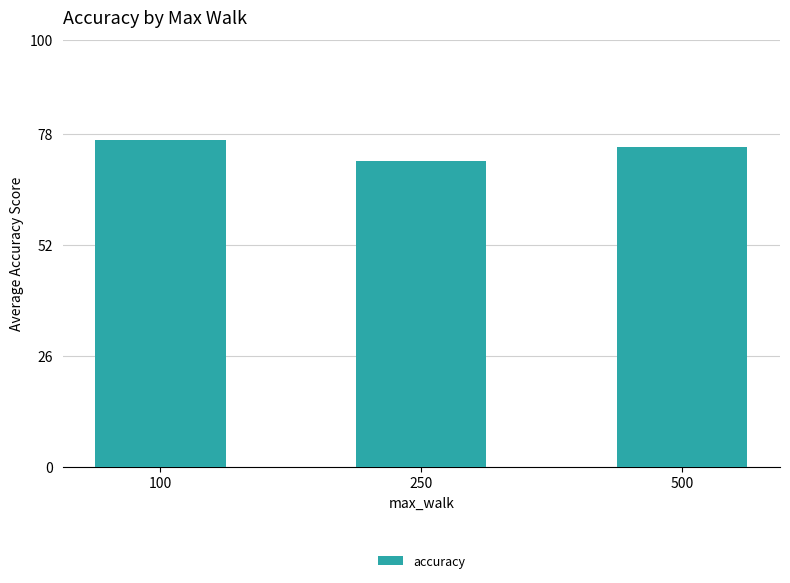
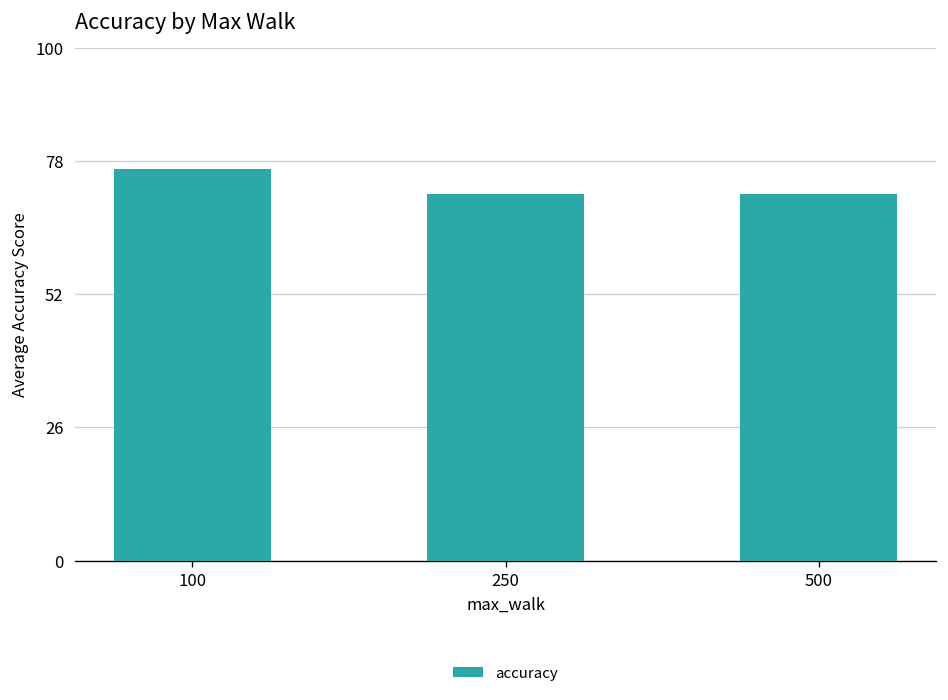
  {
    "100": 76,
    "250": 72,
-   "500": 75
+   "500": 72
  }
